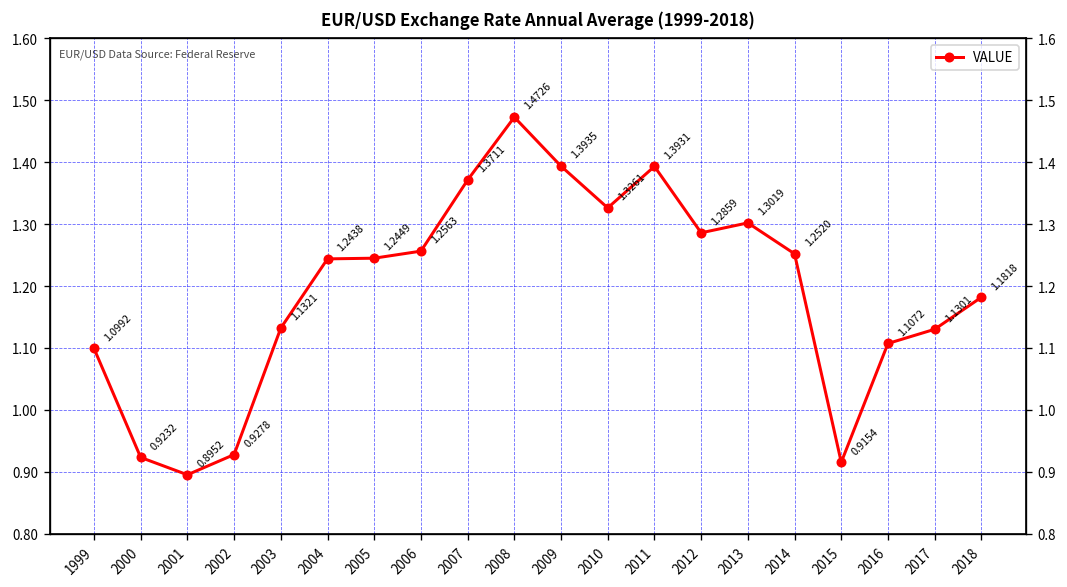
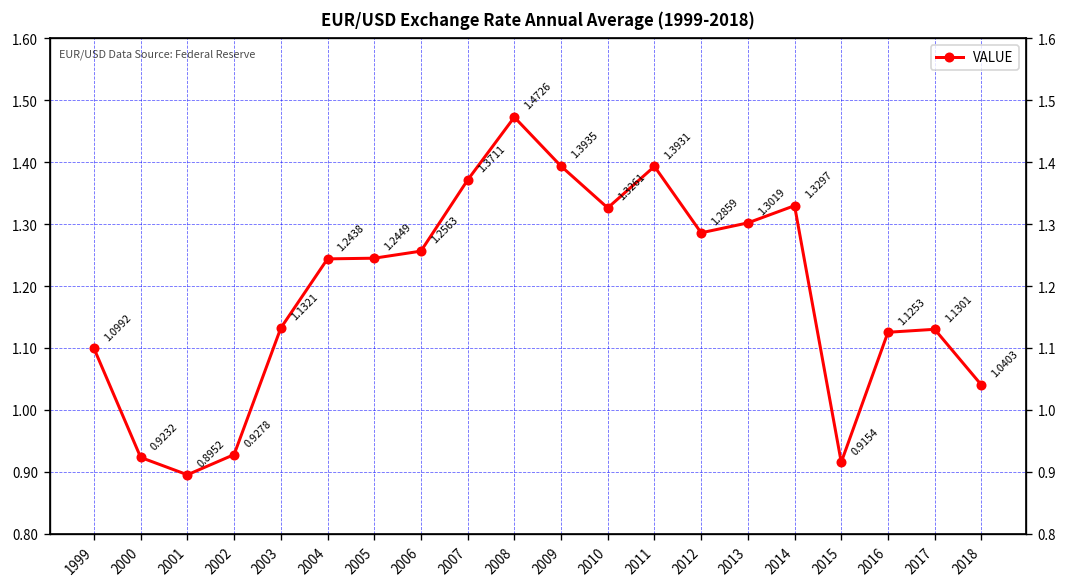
  {
    "1999": 1.0992,
    "2000": 0.9232,
    "2001": 0.8952,
    "2002": 0.9278,
    "2003": 1.1321,
    "2004": 1.2438,
    "2005": 1.2449,
    "2006": 1.2563,
    "2007": 1.3711,
    "2008": 1.4726,
    "2009": 1.3935,
    "2010": 1.3261,
    "2011": 1.3931,
    "2012": 1.2859,
    "2013": 1.3019,
-   "2014": 1.2520,
+   "2014": 1.3297,
    "2015": 0.9154,
-   "2016": 1.1072,
+   "2016": 1.1253,
    "2017": 1.1301,
-   "2018": 1.1818
+   "2018": 1.0403
  }
